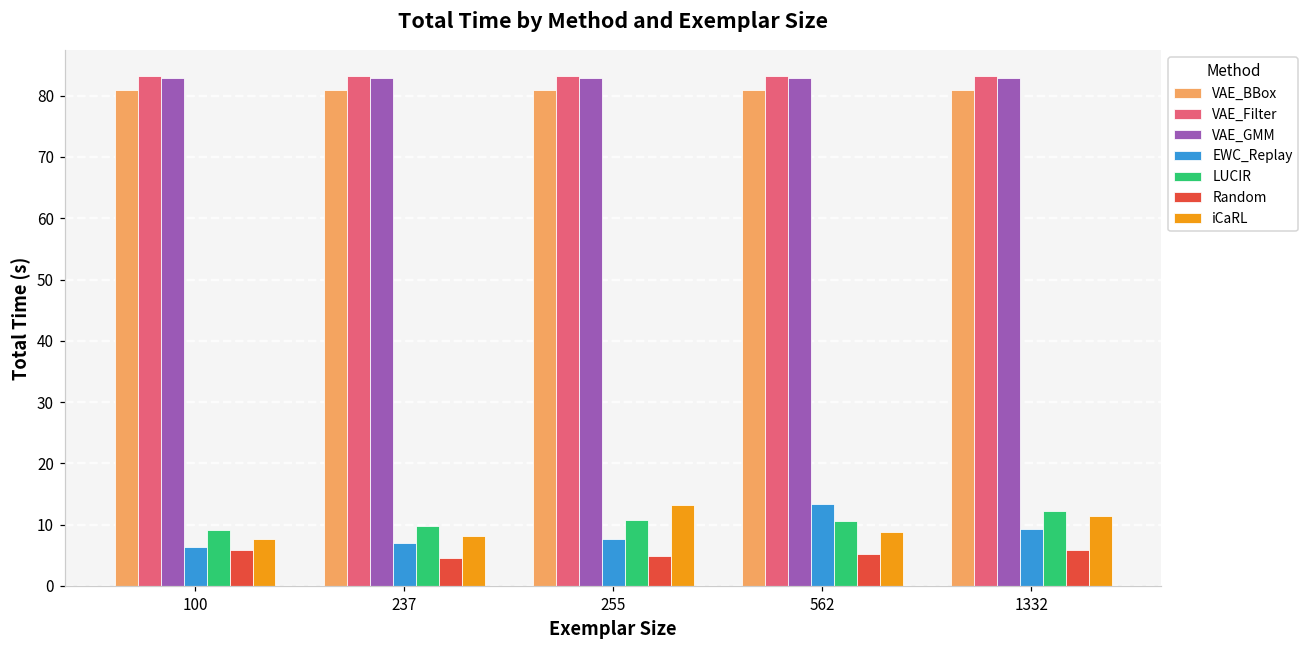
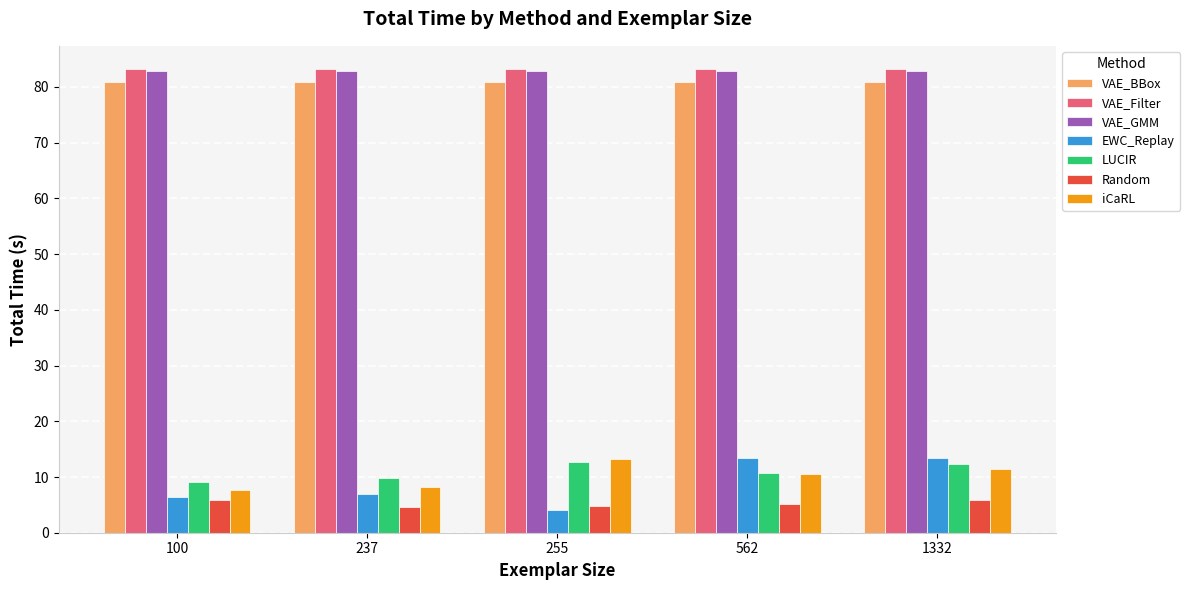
  {
    "VAE_BBox": {
      "100": 81,
      "237": 81,
      "255": 81,
      "562": 81,
      "1332": 81
    },
    "VAE_Filter": {
      "100": 83,
      "237": 83,
      "255": 83,
      "562": 83,
      "1332": 83
    },
    "VAE_GMM": {
      "100": 83,
      "237": 83,
      "255": 83,
      "562": 83,
      "1332": 83
    },
    "EWC_Replay": {
      "100": 6,
      "237": 7,
-     "255": 8,
+     "255": 4,
      "562": 13,
-     "1332": 9
+     "1332": 13
    },
    "LUCIR": {
      "100": 9,
      "237": 10,
-     "255": 11,
+     "255": 13,
      "562": 11,
      "1332": 12
    },
    "Random": {
      "100": 6,
      "237": 5,
      "255": 5,
      "562": 5,
      "1332": 6
    },
    "iCaRL": {
      "100": 8,
      "237": 8,
      "255": 13,
-     "562": 9,
+     "562": 10,
      "1332": 11
    }
  }
